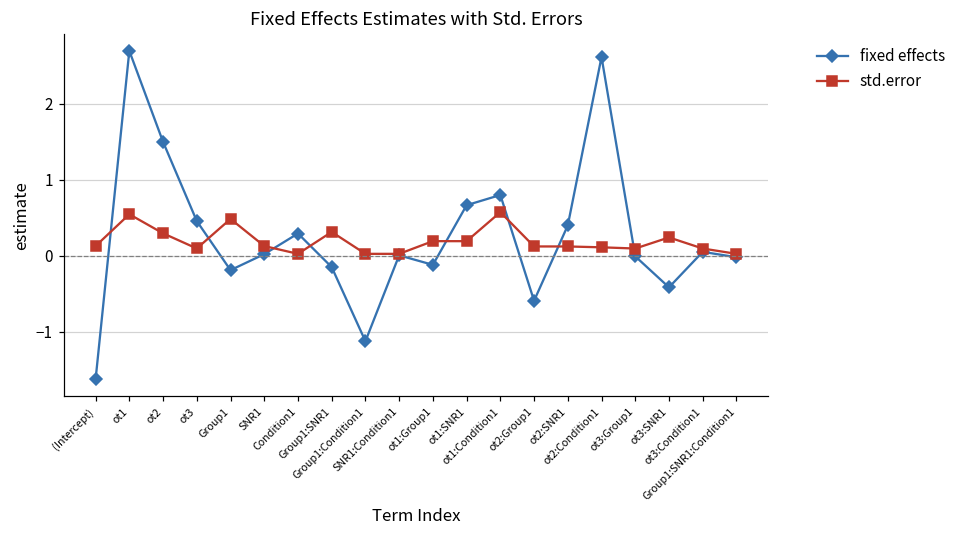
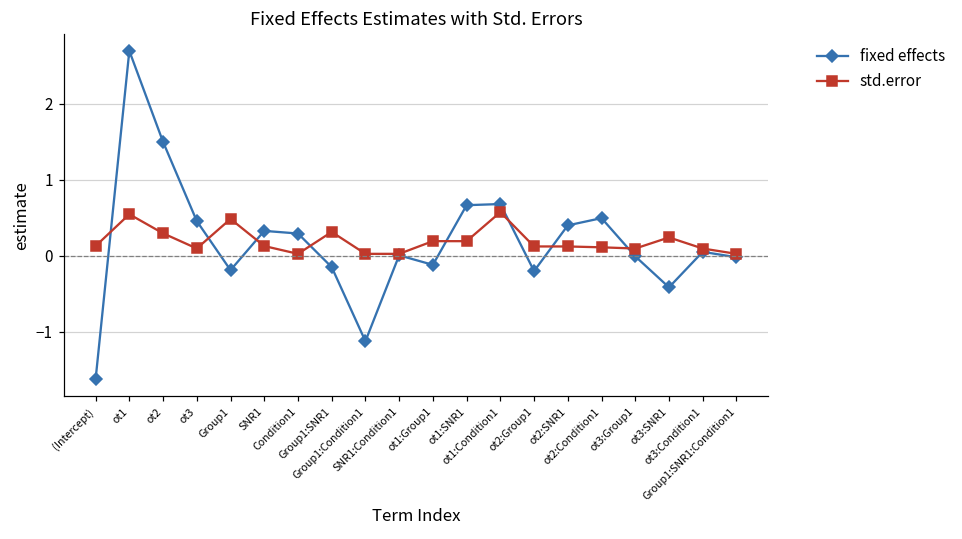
  {
    "fixed effects": {
      "(Intercept)": -1.6,
      "ot1": 2.7,
      "ot2": 1.5,
      "ot3": 0.5,
      "Group1": -0.2,
-     "SNR1": 0.0,
+     "SNR1": 0.3,
      "Condition1": 0.3,
      "Group1:SNR1": -0.2,
      "Group1:Condition1": -1.1,
      "ot1:Group1": -0.1,
      "ot1:SNR1": 0.7,
-     "ot1:Condition1": 0.8,
-     "ot2:Group1": -0.6,
+     "ot1:Condition1": 0.7,
+     "ot2:Group1": -0.2,
      "ot2:SNR1": 0.4,
-     "ot2:Condition1": 2.6,
+     "ot2:Condition1": 0.5,
      "ot3:Group1": 0.0,
      "ot3:SNR1": -0.4,
      "ot3:Condition1": 0.1,
      "Group1:SNR1:Condition1": 0.0
    },
    "std.error": {
      "(Intercept)": 0.1,
      "ot1": 0.5,
      "ot2": 0.3,
      "ot3": 0.1,
      "Group1": 0.5,
      "SNR1": 0.1,
      "Condition1": 0.0,
      "Group1:SNR1": 0.3,
      "Group1:Condition1": 0.0,
      "ot1:Group1": 0.2,
      "ot1:SNR1": 0.2,
      "ot1:Condition1": 0.6,
      "ot2:Group1": 0.1,
      "ot2:SNR1": 0.1,
      "ot2:Condition1": 0.1,
      "ot3:Group1": 0.1,
      "ot3:SNR1": 0.2,
      "ot3:Condition1": 0.1,
      "Group1:SNR1:Condition1": 0.0
    }
  }
